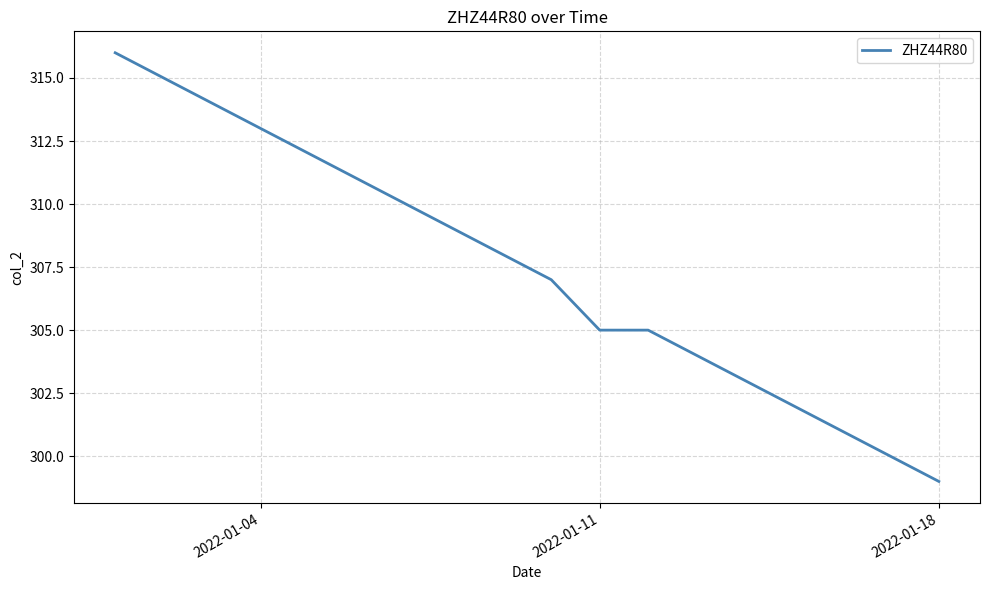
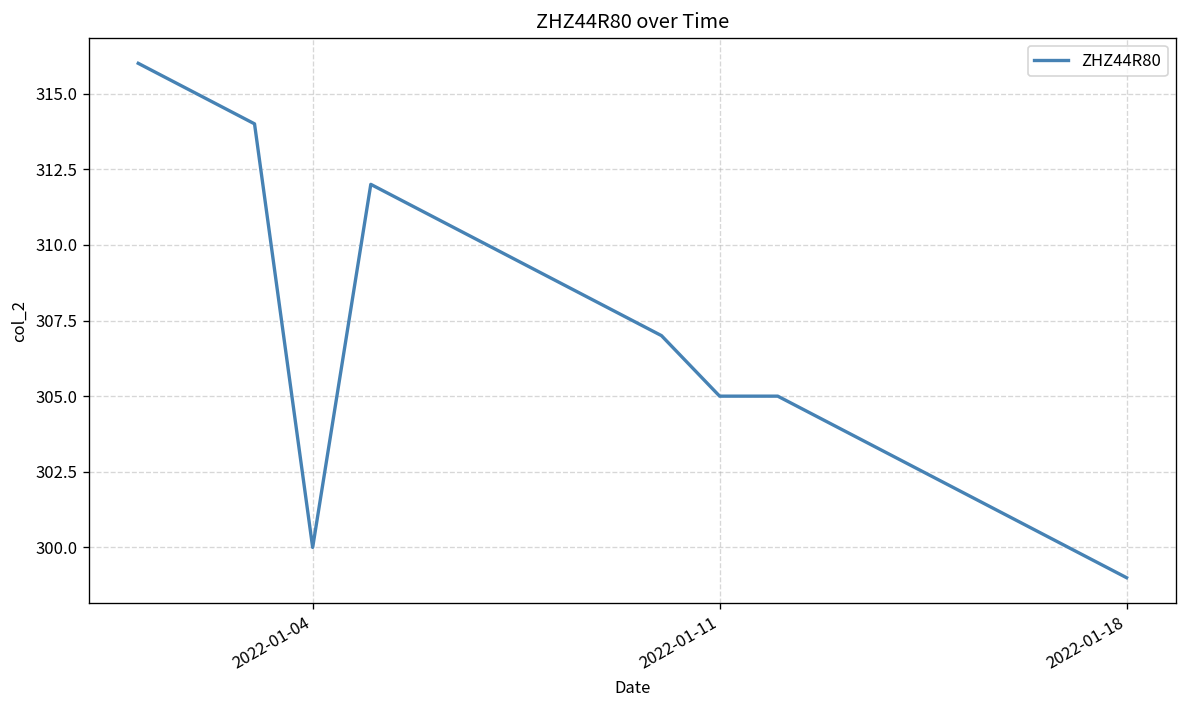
  {
-   "2022-01-04": 313,
+   "2022-01-04": 300,
    "2022-01-11": 305,
    "2022-01-18": 299
  }
